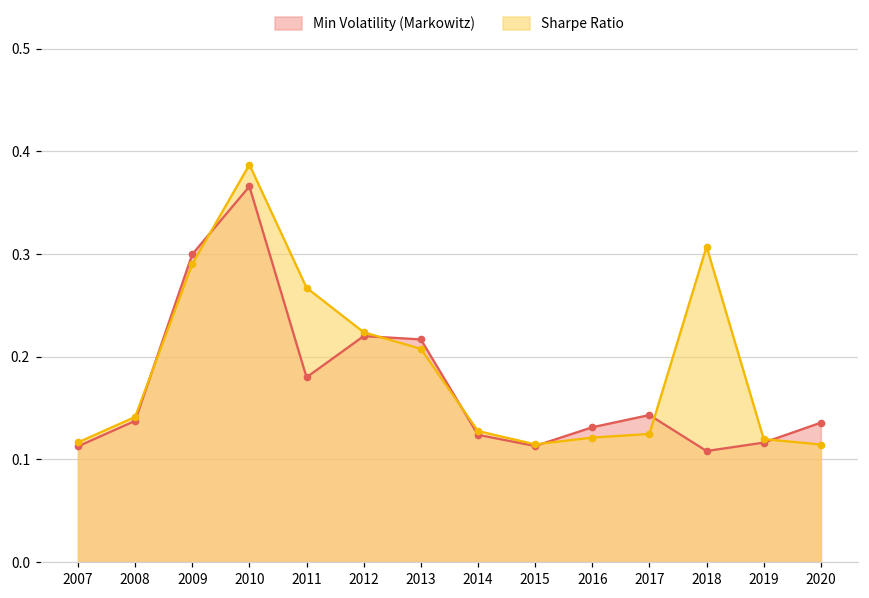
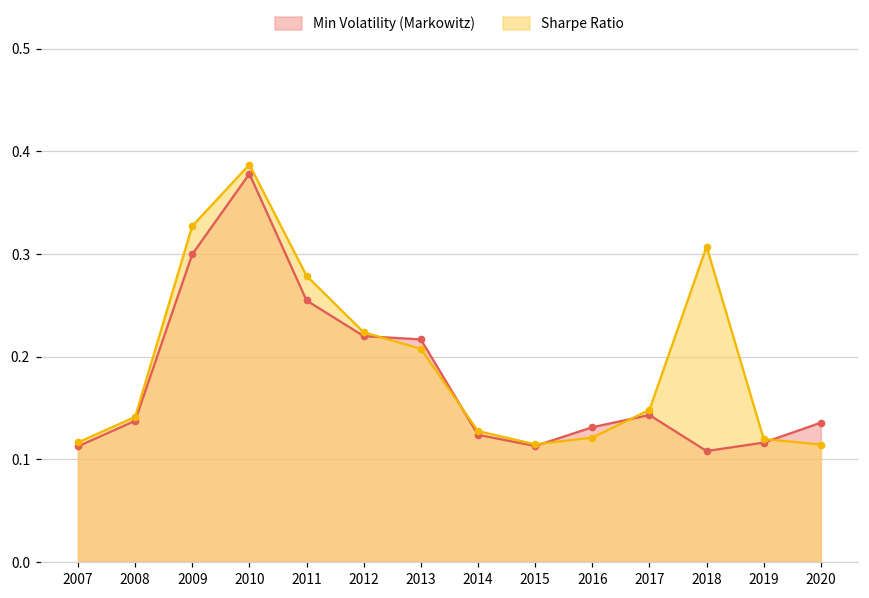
  {
    "Min Volatility (Markowitz)": {
      "2007": 0.11,
      "2008": 0.14,
      "2009": 0.30,
-     "2010": 0.37,
-     "2011": 0.18,
+     "2010": 0.38,
+     "2011": 0.25,
      "2012": 0.22,
      "2013": 0.22,
      "2014": 0.12,
      "2016": 0.13,
      "2017": 0.14,
      "2018": 0.11,
      "2019": 0.12,
      "2020": 0.14
    },
    "Sharpe Ratio": {
      "2007": 0.12,
      "2008": 0.14,
-     "2009": 0.29,
+     "2009": 0.33,
      "2010": 0.39,
-     "2011": 0.27,
+     "2011": 0.28,
      "2012": 0.22,
      "2013": 0.21,
      "2014": 0.13,
      "2016": 0.12,
-     "2017": 0.12,
+     "2017": 0.15,
      "2018": 0.31,
      "2019": 0.12,
      "2020": 0.11
    }
  }
